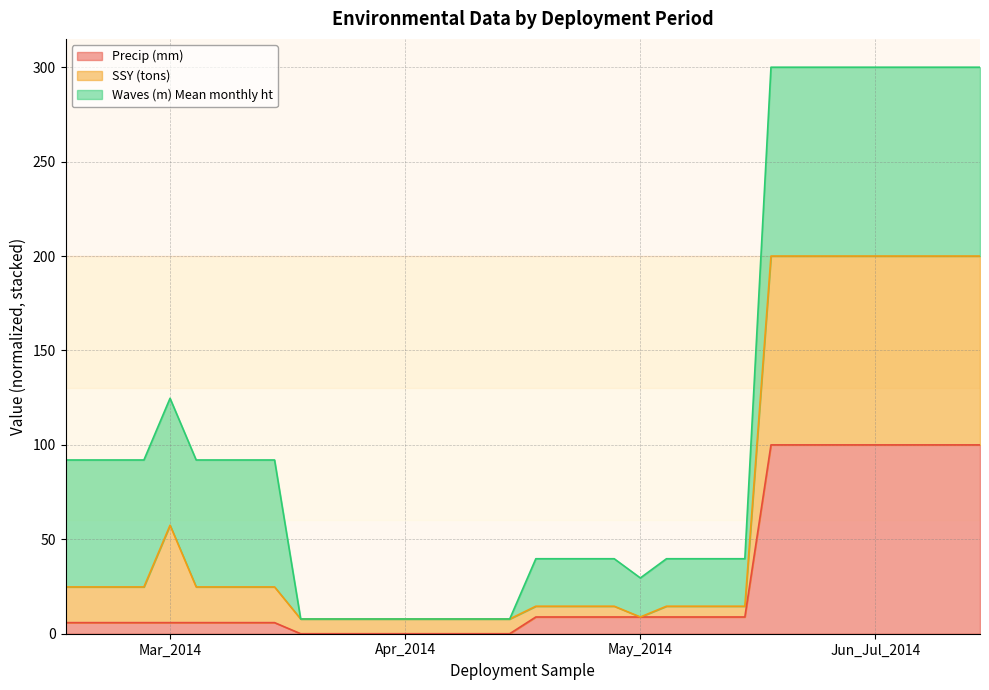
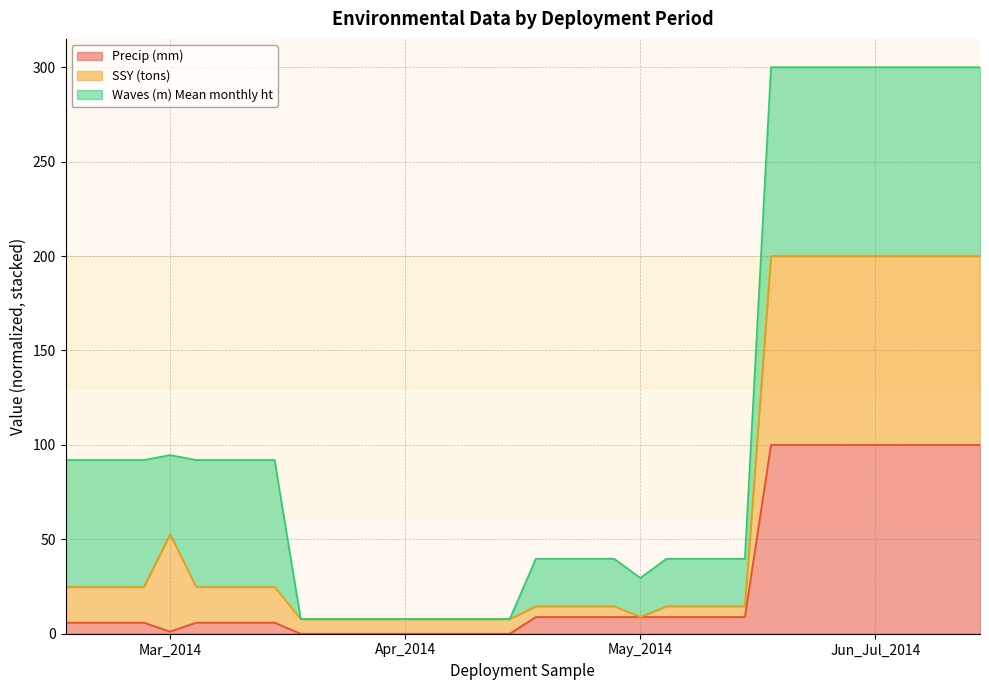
  {
    "Precip (mm)": {
-     "Mar_2014": 6,
+     "Mar_2014": 1,
      "Apr_2014": 0,
      "Jun_Jul_2014": 100
    },
    "SSY (tons)": {
      "Mar_2014": 52,
      "Jun_Jul_2014": 100
    },
    "Waves (m) Mean monthly ht": {
-     "Mar_2014": 67,
+     "Mar_2014": 42,
      "May_2014": 21,
      "Jun_Jul_2014": 100
    }
  }
